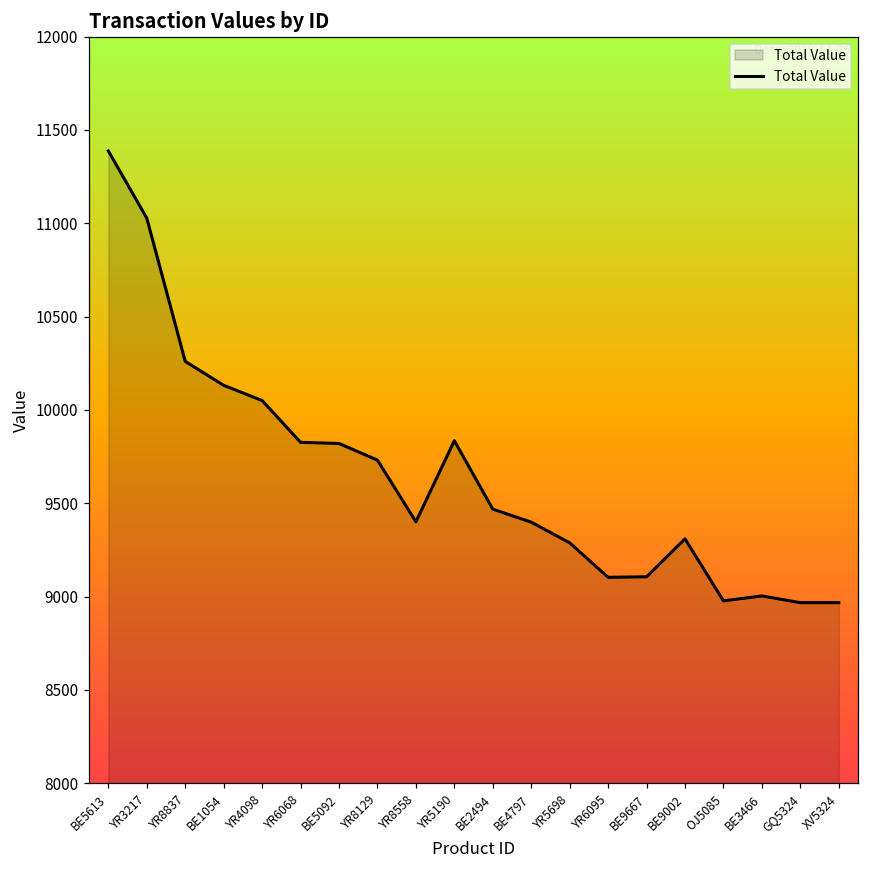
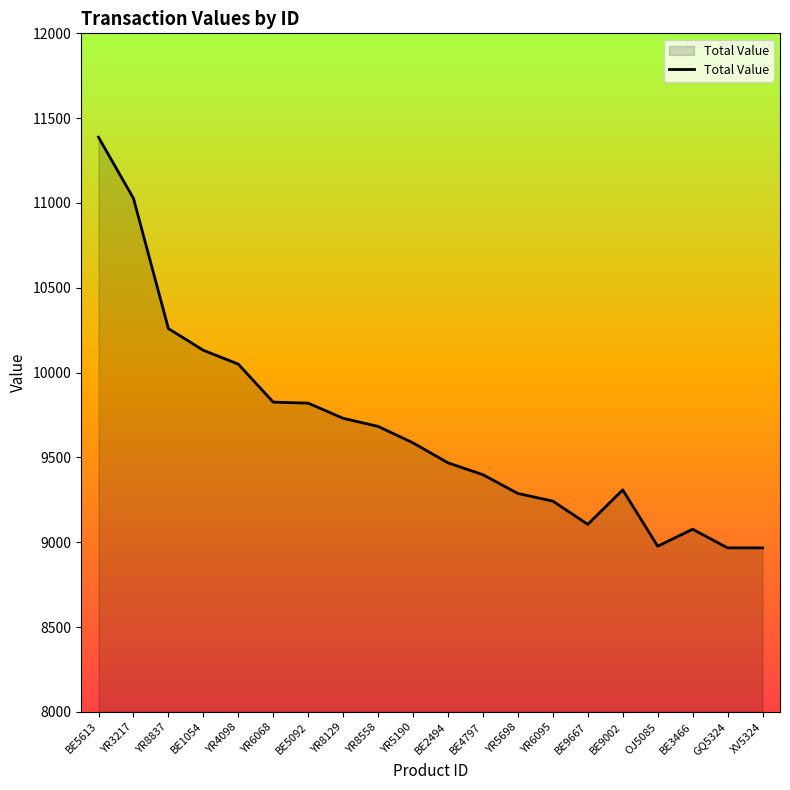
  {
    "BE5613": 11390,
    "YR3217": 11030,
    "YR8837": 10260,
    "BE1054": 10130,
    "YR4098": 10050,
    "YR6068": 9830,
    "BE5092": 9820,
    "YR8129": 9730,
-   "YR8558": 9400,
-   "YR5190": 9830,
+   "YR8558": 9680,
+   "YR5190": 9590,
    "BE2494": 9470,
    "BE4797": 9400,
    "YR5698": 9290,
-   "YR6095": 9100,
+   "YR6095": 9240,
    "BE9667": 9110,
    "BE9002": 9310,
    "OJ5085": 8980,
-   "BE3466": 9000,
+   "BE3466": 9080,
    "GQ5324": 8970,
    "XV5324": 8970
  }
